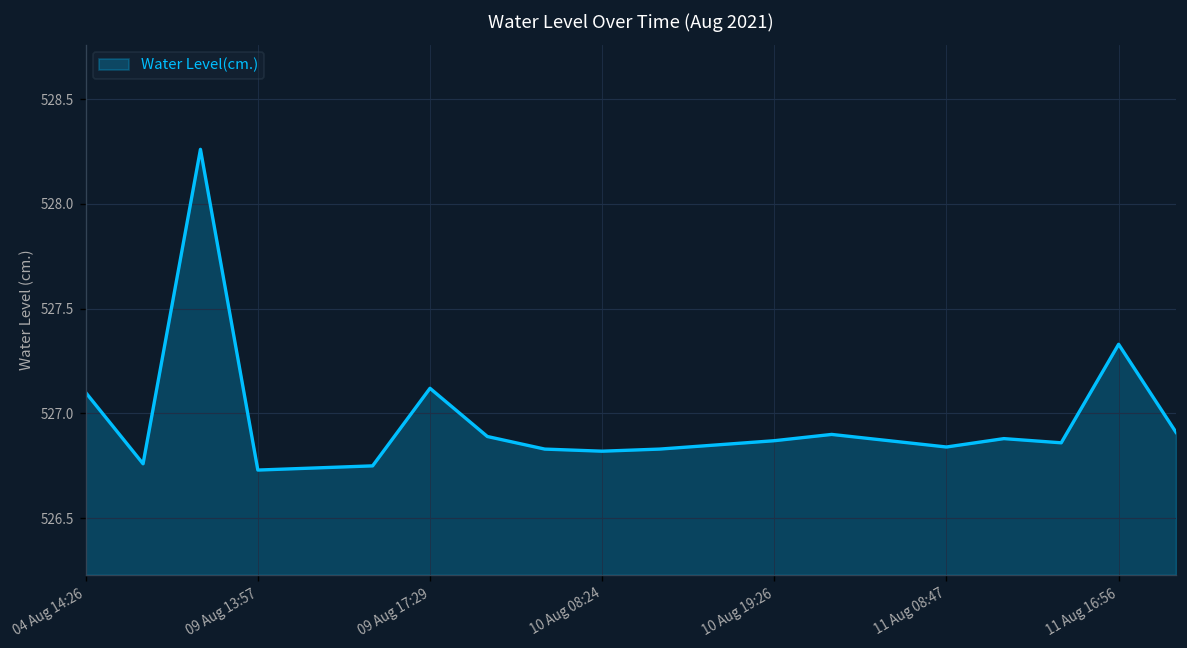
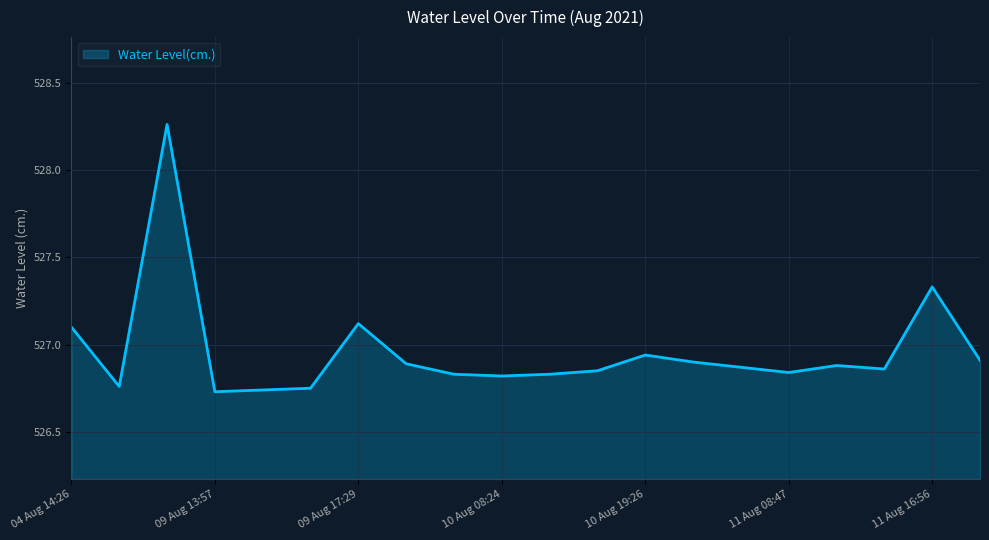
  {
    "04 Aug 14:26": 527.10,
    "09 Aug 13:57": 526.73,
    "09 Aug 17:29": 527.12,
    "10 Aug 08:24": 526.82,
-   "10 Aug 19:26": 526.87,
+   "10 Aug 19:26": 526.94,
    "11 Aug 08:47": 526.84,
    "11 Aug 16:56": 527.33
  }
